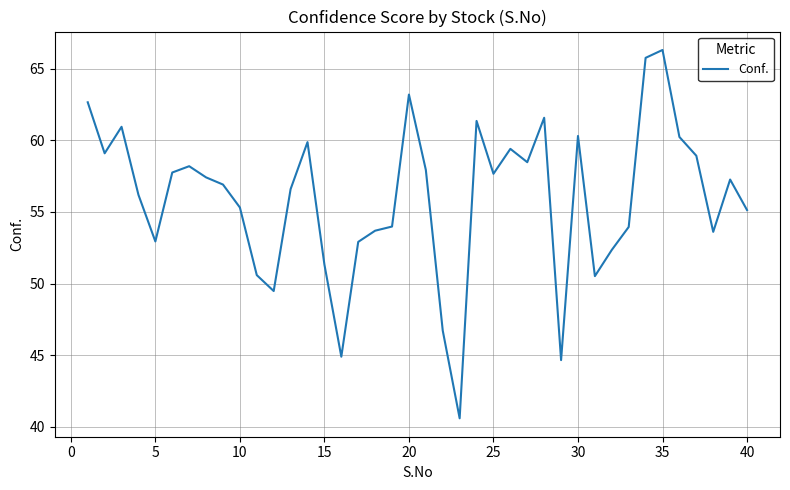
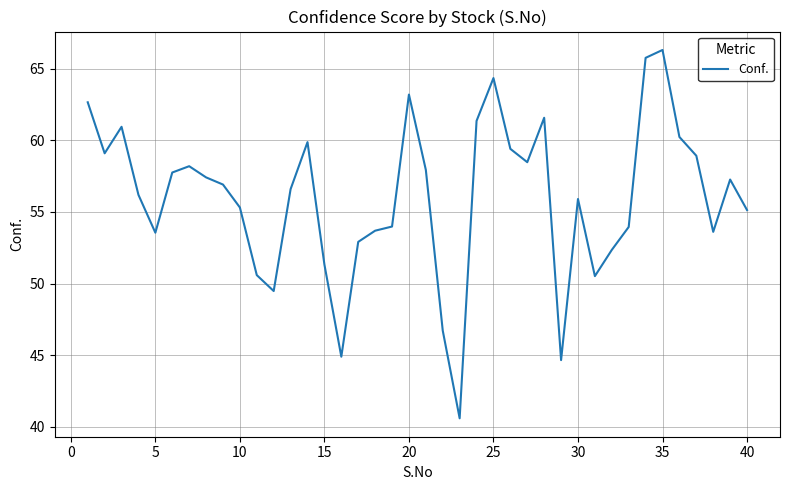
  {
-   "5": 52.9,
+   "5": 53.6,
    "10": 55.3,
    "15": 51.3,
    "20": 63.2,
-   "25": 57.7,
-   "30": 60.3,
+   "25": 64.3,
+   "30": 55.9,
    "35": 66.3,
    "40": 55.1
  }
